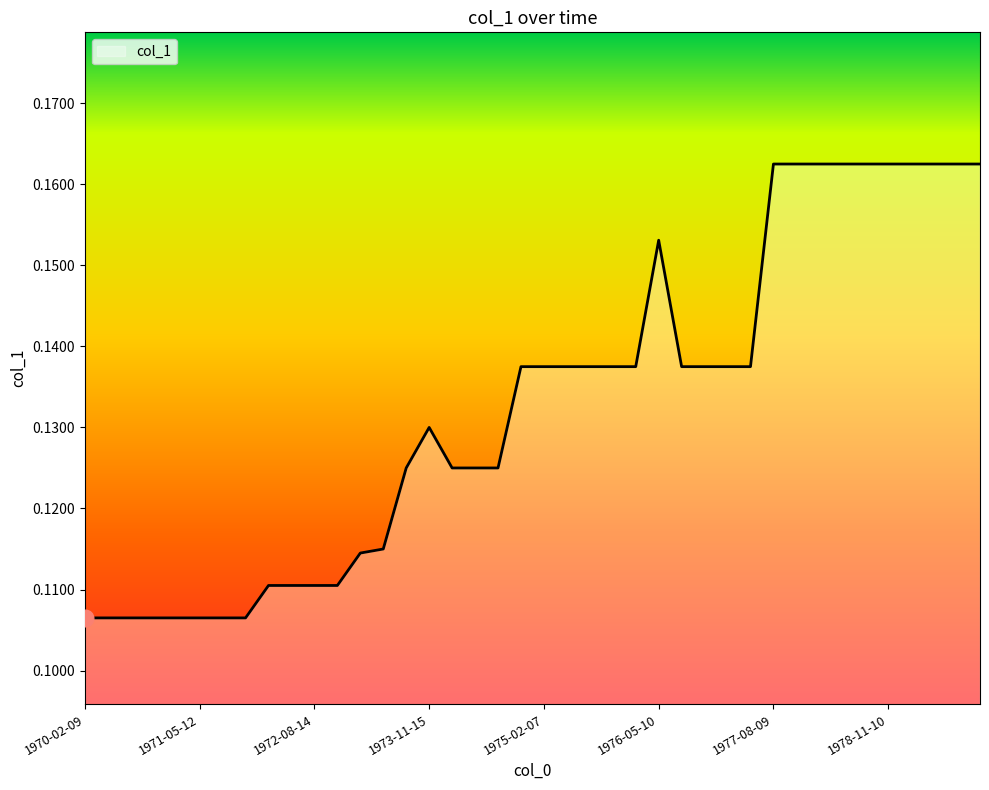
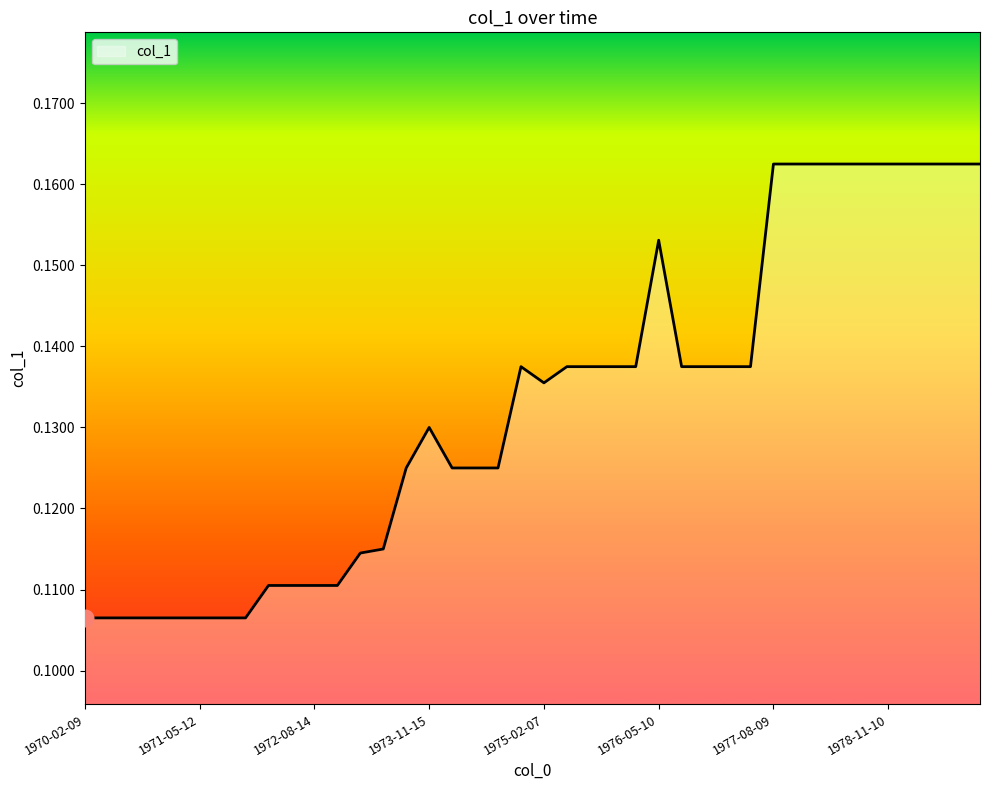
  {
    "col_1": {
      "1971-05-12": 0.107,
      "1972-08-14": 0.111,
      "1973-11-15": 0.130,
-     "1975-02-07": 0.138,
+     "1975-02-07": 0.136,
      "1976-05-10": 0.153,
      "1977-08-09": 0.163,
      "1978-11-10": 0.163
    }
  }
